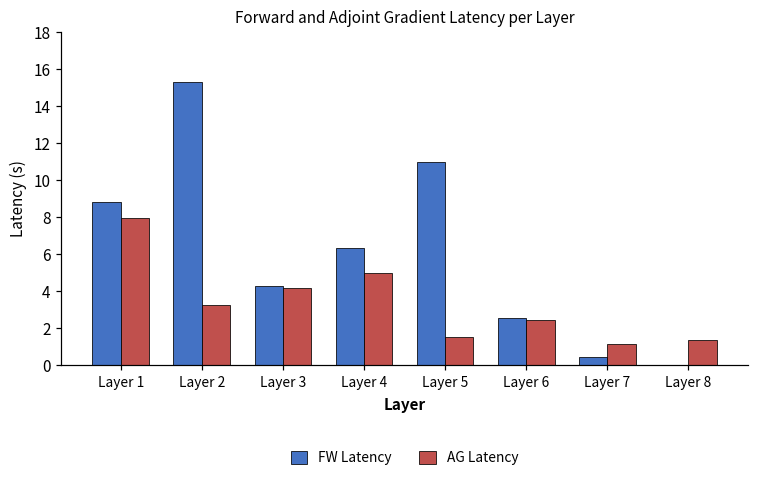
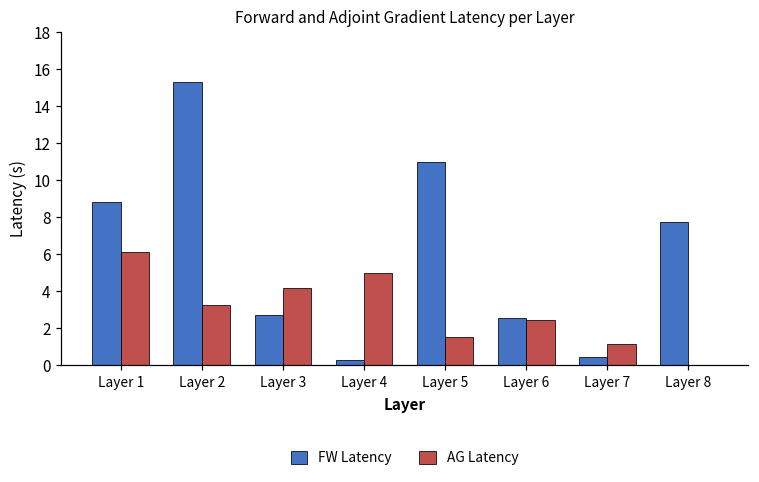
  {
    "FW Latency": {
      "Layer 1": 8.8,
      "Layer 2": 15.3,
-     "Layer 3": 4.3,
-     "Layer 4": 6.4,
+     "Layer 3": 2.7,
+     "Layer 4": 0.3,
      "Layer 5": 11.0,
      "Layer 6": 2.6,
      "Layer 7": 0.5,
-     "Layer 8": 0.0
+     "Layer 8": 7.7
    },
    "AG Latency": {
-     "Layer 1": 7.9,
+     "Layer 1": 6.1,
      "Layer 2": 3.3,
      "Layer 3": 4.2,
      "Layer 4": 5.0,
      "Layer 5": 1.5,
      "Layer 6": 2.4,
      "Layer 7": 1.2,
-     "Layer 8": 1.4
+     "Layer 8": 0.0
    }
  }
